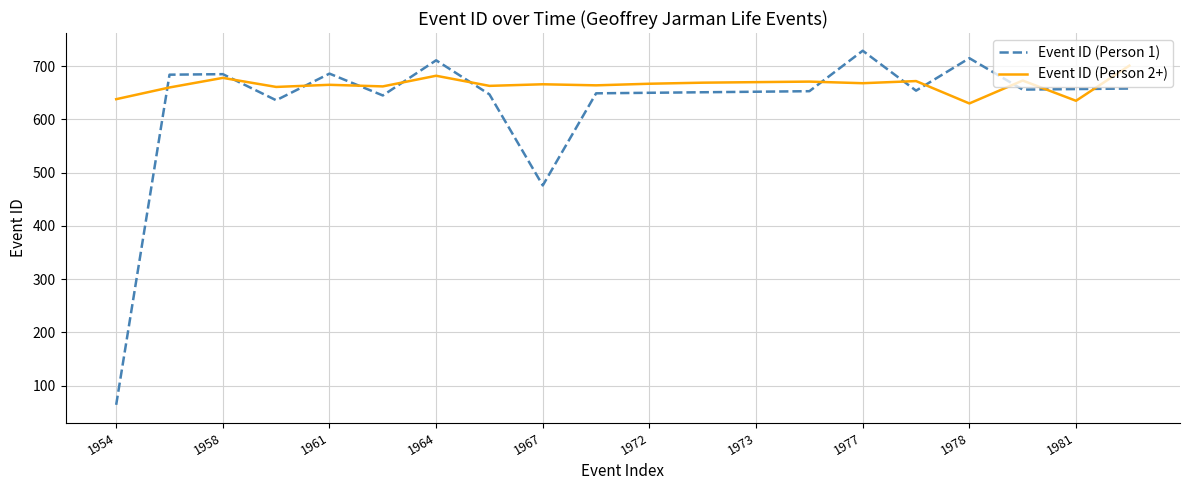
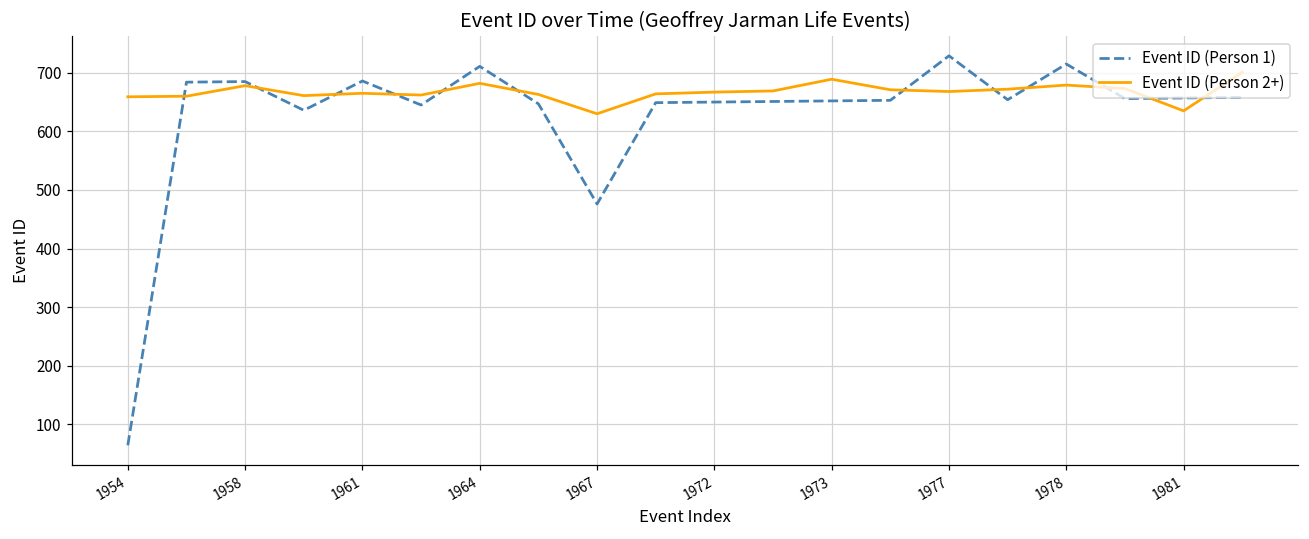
  {
    "Event ID (Person 1)": {
      "1954": 60,
      "1958": 690,
      "1964": 710,
      "1967": 480,
      "1973": 650,
      "1978": 720,
      "1981": 660
    },
    "Event ID (Person 2+)": {
-     "1954": 640,
+     "1954": 660,
      "1958": 680,
      "1964": 680,
-     "1967": 670,
-     "1973": 670,
-     "1978": 630,
+     "1967": 630,
+     "1973": 690,
+     "1978": 680,
      "1981": 640
    }
  }
